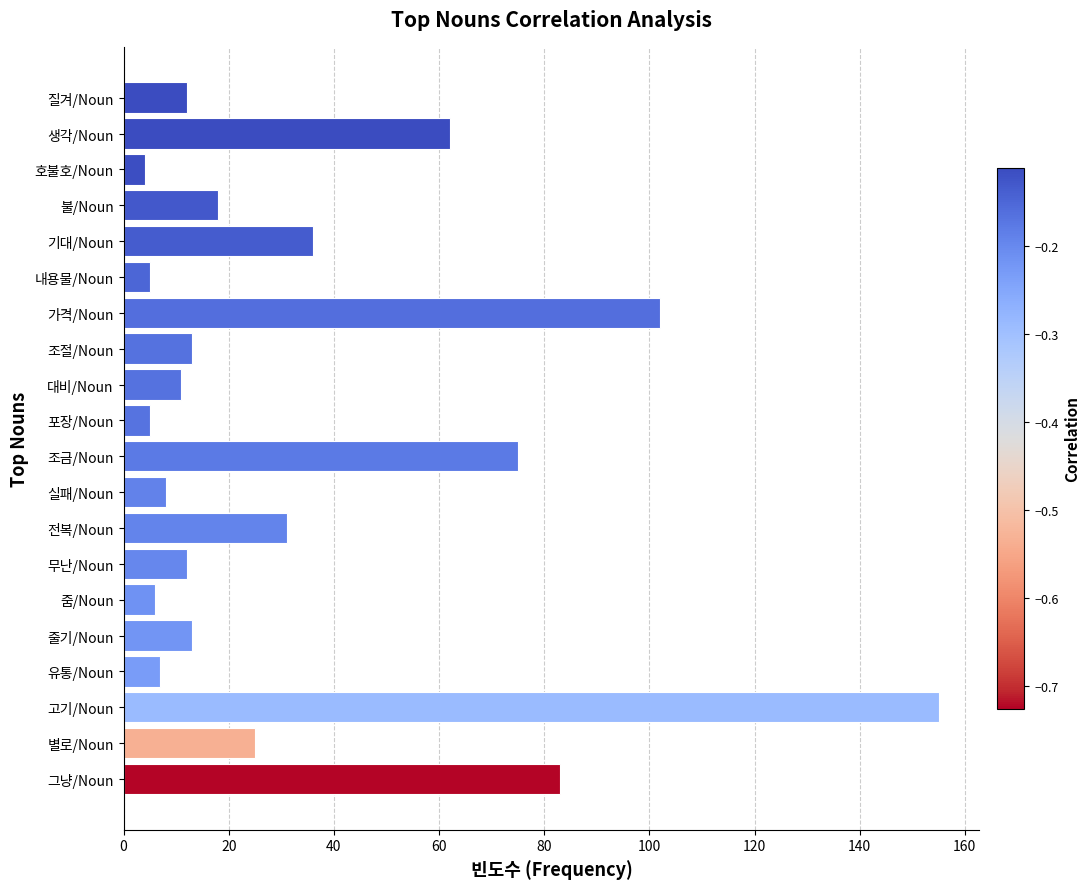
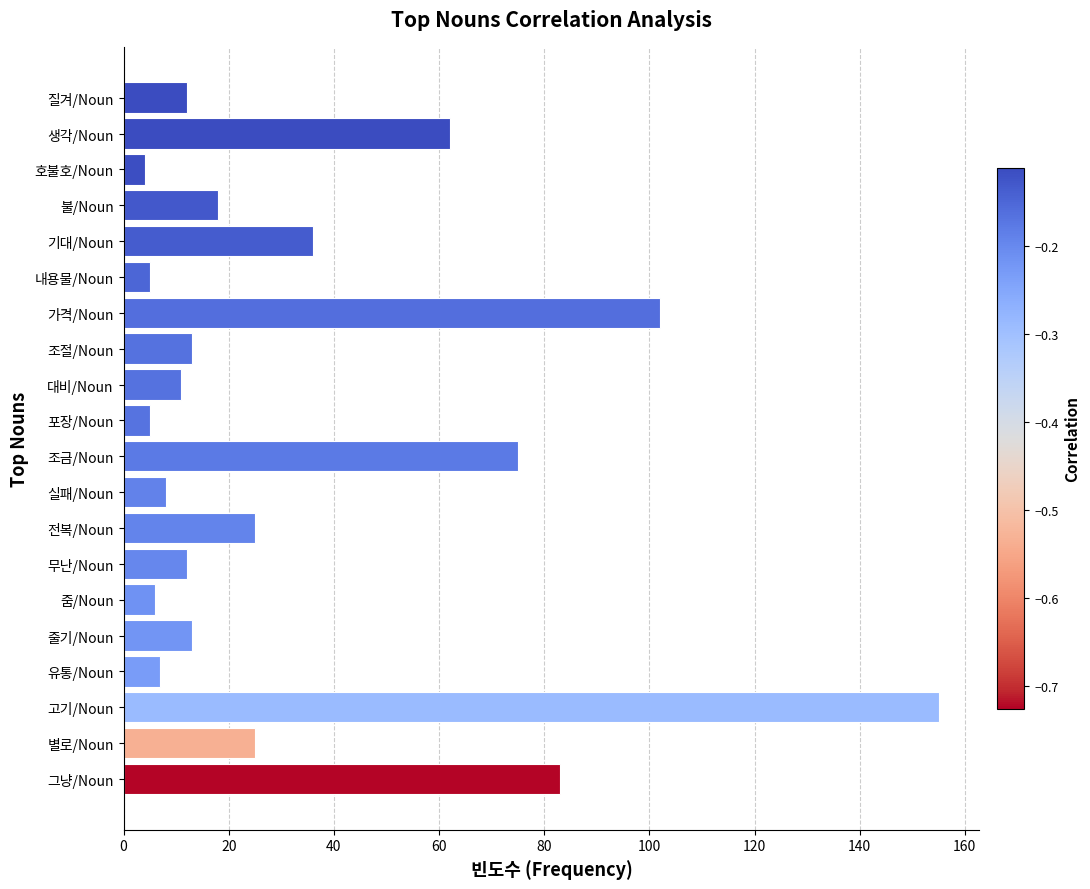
  {
    "질겨/Noun": 12,
    "생각/Noun": 62,
    "호불호/Noun": 4,
    "불/Noun": 18,
    "기대/Noun": 36,
    "내용물/Noun": 5,
    "가격/Noun": 102,
    "조절/Noun": 13,
    "대비/Noun": 11,
    "포장/Noun": 5,
    "조금/Noun": 75,
    "실패/Noun": 8,
-   "전복/Noun": 31,
+   "전복/Noun": 25,
    "무난/Noun": 12,
    "줌/Noun": 6,
    "줄기/Noun": 13,
    "유통/Noun": 7,
    "고기/Noun": 155,
    "별로/Noun": 25,
    "그냥/Noun": 83
  }
